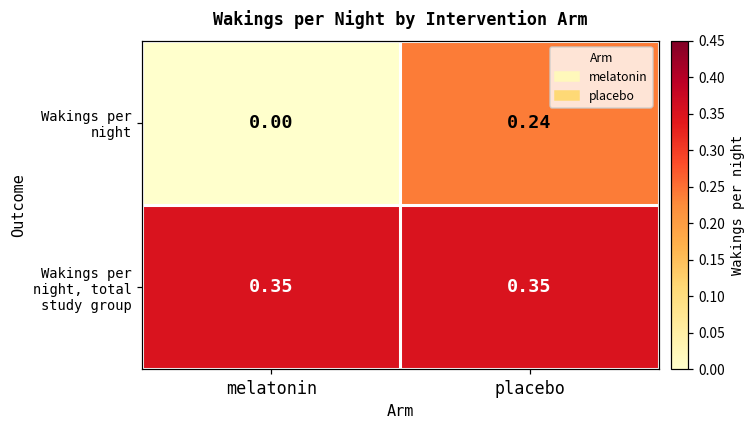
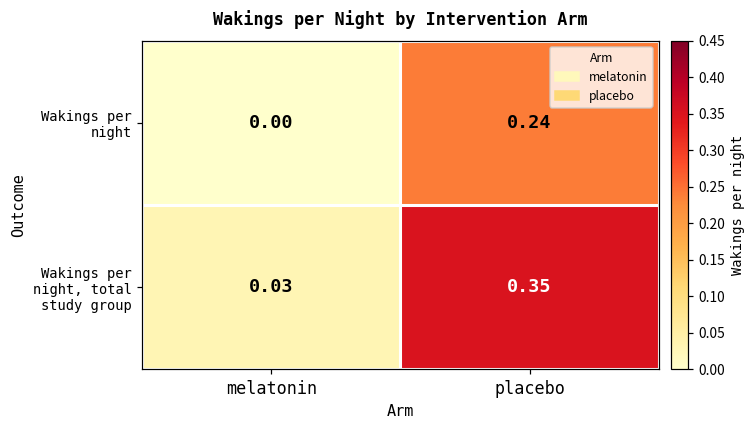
  {
    "Wakings per night": {
      "melatonin": 0.00,
      "placebo": 0.24
    },
    "Wakings per night, total study group": {
-     "melatonin": 0.35,
+     "melatonin": 0.03,
      "placebo": 0.35
    }
  }
